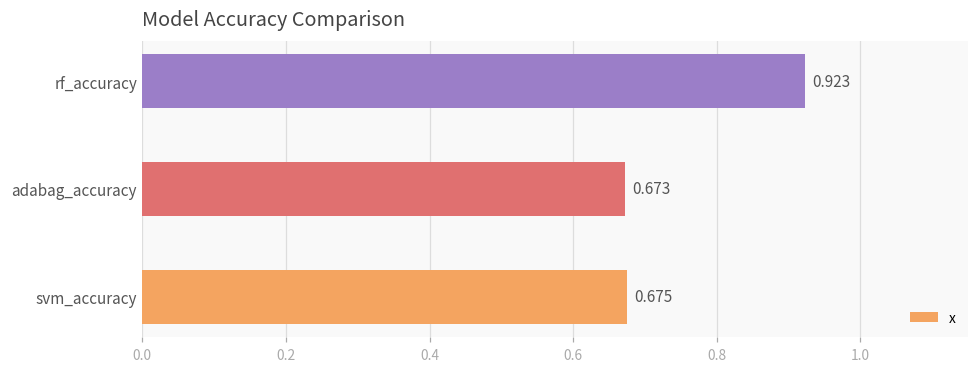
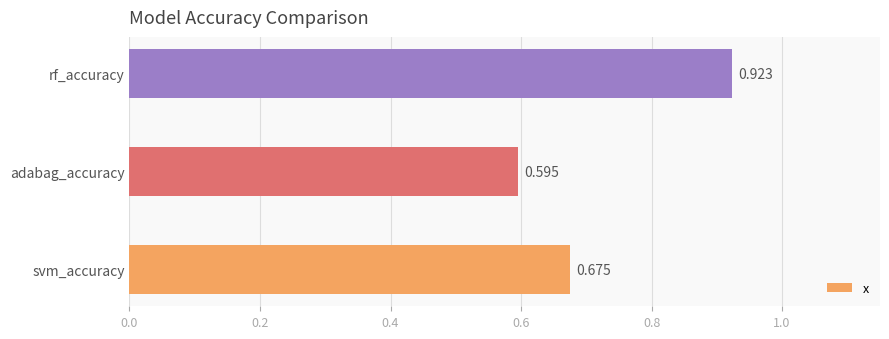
  {
    "rf_accuracy": 0.923,
-   "adabag_accuracy": 0.673,
+   "adabag_accuracy": 0.595,
    "svm_accuracy": 0.675
  }
